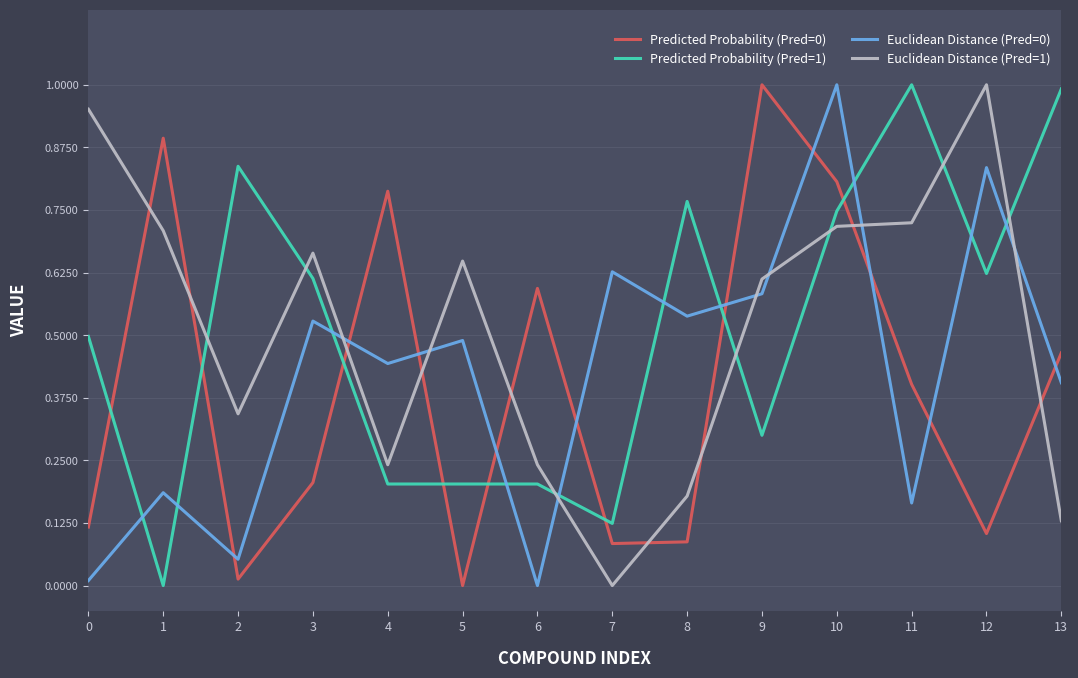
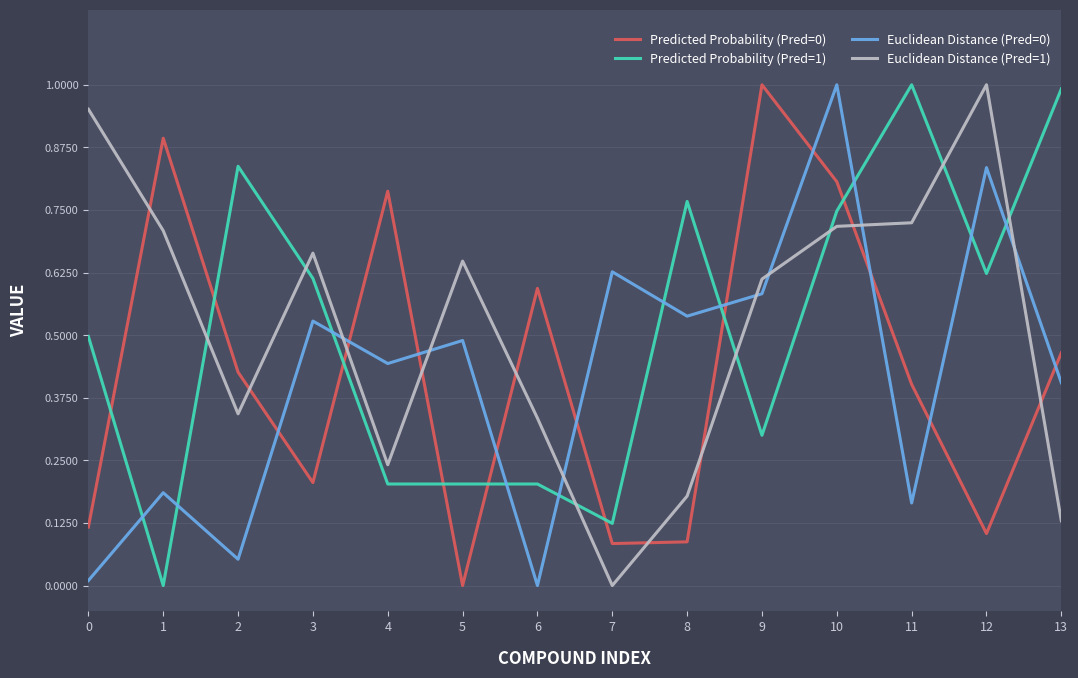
  {
    "Predicted Probability (Pred=0)": {
      "0": 0.12,
      "1": 0.89,
-     "2": 0.01,
+     "2": 0.43,
      "3": 0.21,
      "4": 0.79,
      "5": 0.00,
      "6": 0.59,
      "7": 0.08,
      "8": 0.09,
      "9": 1.00,
      "10": 0.81,
      "11": 0.40,
      "12": 0.10,
      "13": 0.46
    },
    "Predicted Probability (Pred=1)": {
      "0": 0.50,
      "1": 0.00,
      "2": 0.84,
      "3": 0.61,
      "4": 0.20,
      "5": 0.20,
      "6": 0.20,
      "7": 0.12,
      "8": 0.77,
      "9": 0.30,
      "10": 0.75,
      "11": 1.00,
      "12": 0.62,
      "13": 0.99
    },
    "Euclidean Distance (Pred=0)": {
      "0": 0.01,
      "1": 0.19,
      "2": 0.05,
      "3": 0.53,
      "4": 0.44,
      "5": 0.49,
      "6": 0.00,
      "7": 0.63,
      "8": 0.54,
      "9": 0.58,
      "10": 1.00,
      "11": 0.16,
      "12": 0.83,
      "13": 0.41
    },
    "Euclidean Distance (Pred=1)": {
      "0": 0.95,
      "1": 0.71,
      "2": 0.34,
      "3": 0.66,
      "4": 0.24,
      "5": 0.65,
-     "6": 0.24,
+     "6": 0.33,
      "7": 0.00,
      "8": 0.18,
      "9": 0.61,
      "10": 0.72,
      "11": 0.72,
      "12": 1.00,
      "13": 0.13
    }
  }
